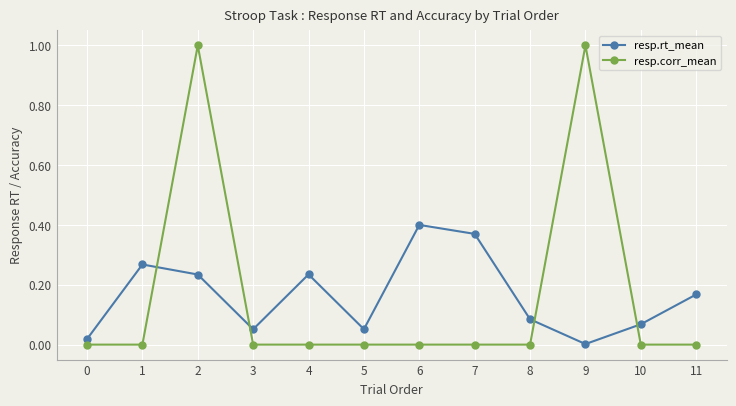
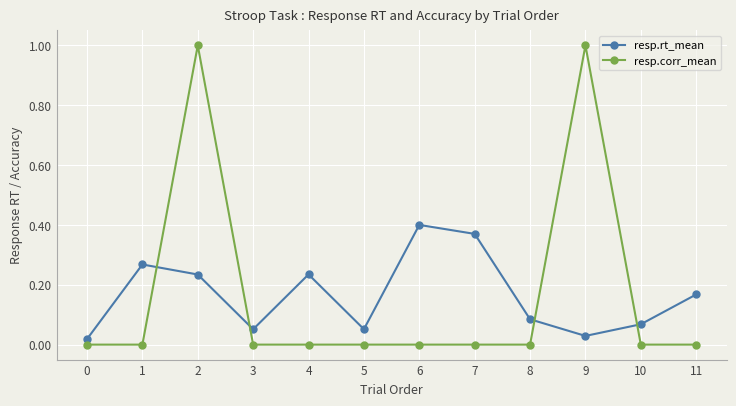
  {
    "resp.rt_mean": {
      "0": 0.02,
      "1": 0.27,
      "2": 0.23,
      "3": 0.05,
      "4": 0.23,
      "5": 0.05,
      "6": 0.40,
      "7": 0.37,
      "8": 0.08,
-     "9": 0.00,
+     "9": 0.03,
      "10": 0.07,
      "11": 0.17
    },
    "resp.corr_mean": {
      "0": 0.00,
      "1": 0.00,
      "2": 1.00,
      "3": 0.00,
      "4": 0.00,
      "5": 0.00,
      "6": 0.00,
      "7": 0.00,
      "8": 0.00,
      "9": 1.00,
      "10": 0.00,
      "11": 0.00
    }
  }
